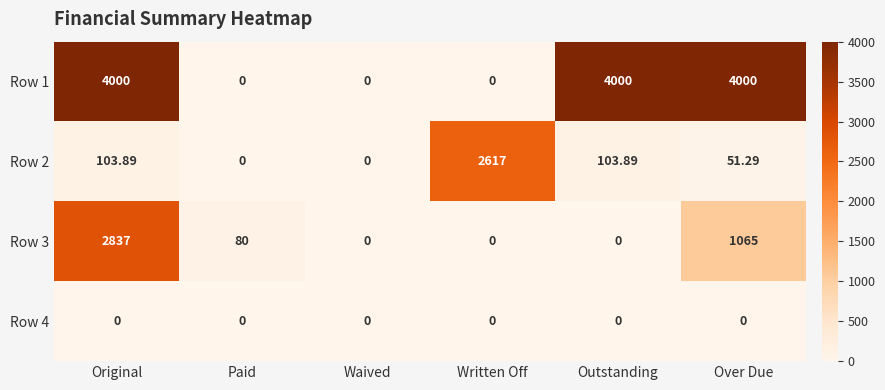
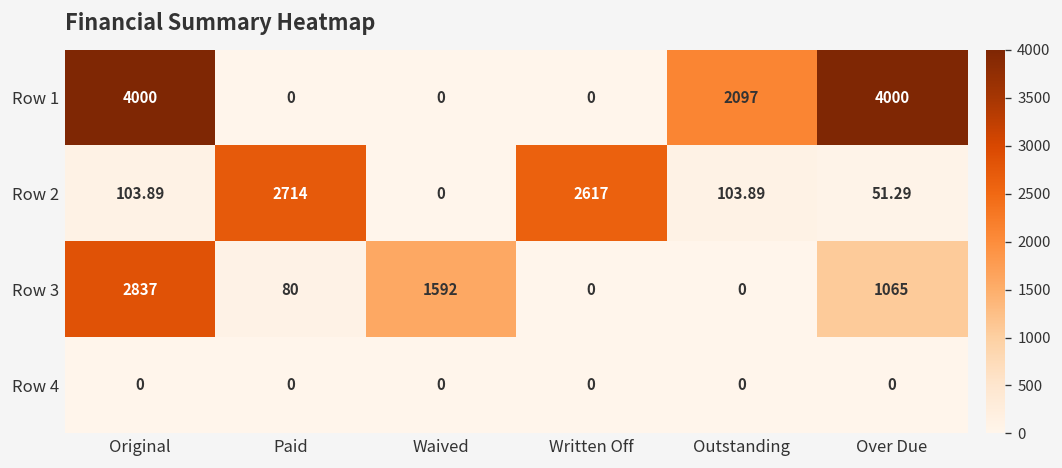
  {
    "Row 1": {
      "Original": 4000,
      "Paid": 0,
      "Waived": 0,
      "Written Off": 0,
-     "Outstanding": 4000,
+     "Outstanding": 2097,
      "Over Due": 4000
    },
    "Row 2": {
      "Original": 103.89,
-     "Paid": 0,
+     "Paid": 2714,
      "Waived": 0,
      "Written Off": 2617,
      "Outstanding": 103.89,
      "Over Due": 51.29
    },
    "Row 3": {
      "Original": 2837,
      "Paid": 80,
-     "Waived": 0,
+     "Waived": 1592,
      "Written Off": 0,
      "Outstanding": 0,
      "Over Due": 1065
    },
    "Row 4": {
      "Original": 0,
      "Paid": 0,
      "Waived": 0,
      "Written Off": 0,
      "Outstanding": 0,
      "Over Due": 0
    }
  }
